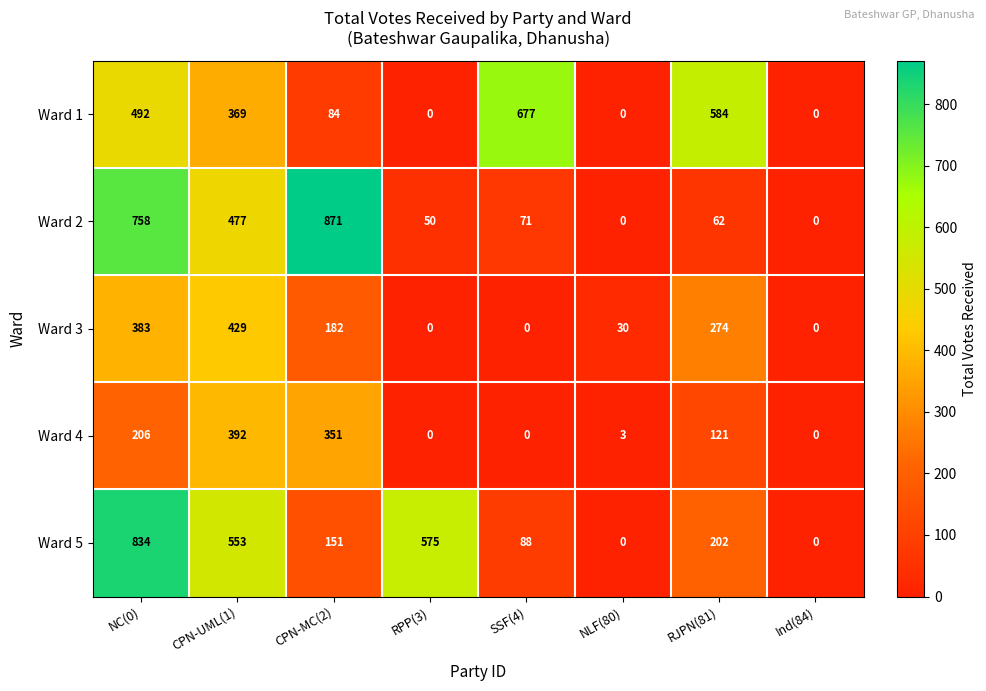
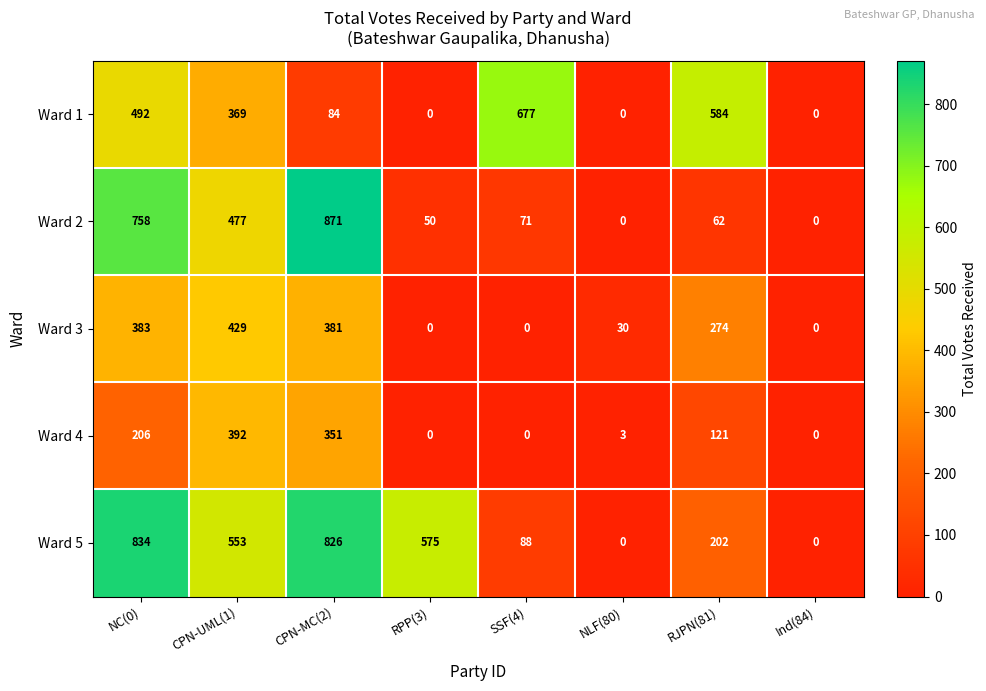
  {
    "Ward 1": {
      "NC(0)": 492,
      "CPN-UML(1)": 369,
      "CPN-MC(2)": 84,
      "RPP(3)": 0,
      "SSF(4)": 677,
      "NLF(80)": 0,
      "RJPN(81)": 584,
      "Ind(84)": 0
    },
    "Ward 2": {
      "NC(0)": 758,
      "CPN-UML(1)": 477,
      "CPN-MC(2)": 871,
      "RPP(3)": 50,
      "SSF(4)": 71,
      "NLF(80)": 0,
      "RJPN(81)": 62,
      "Ind(84)": 0
    },
    "Ward 3": {
      "NC(0)": 383,
      "CPN-UML(1)": 429,
-     "CPN-MC(2)": 182,
+     "CPN-MC(2)": 381,
      "RPP(3)": 0,
      "SSF(4)": 0,
      "NLF(80)": 30,
      "RJPN(81)": 274,
      "Ind(84)": 0
    },
    "Ward 4": {
      "NC(0)": 206,
      "CPN-UML(1)": 392,
      "CPN-MC(2)": 351,
      "RPP(3)": 0,
      "SSF(4)": 0,
      "NLF(80)": 3,
      "RJPN(81)": 121,
      "Ind(84)": 0
    },
    "Ward 5": {
      "NC(0)": 834,
      "CPN-UML(1)": 553,
-     "CPN-MC(2)": 151,
+     "CPN-MC(2)": 826,
      "RPP(3)": 575,
      "SSF(4)": 88,
      "NLF(80)": 0,
      "RJPN(81)": 202,
      "Ind(84)": 0
    }
  }
